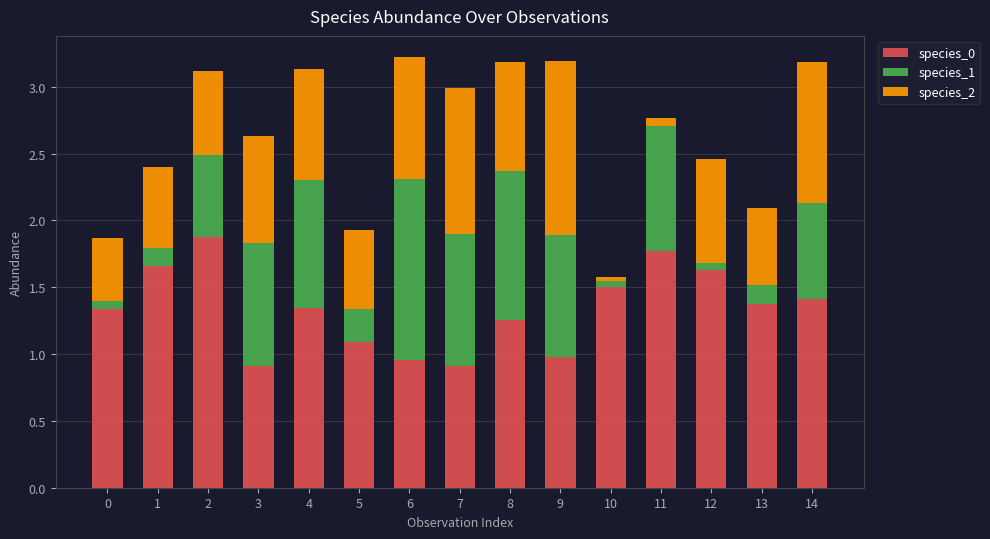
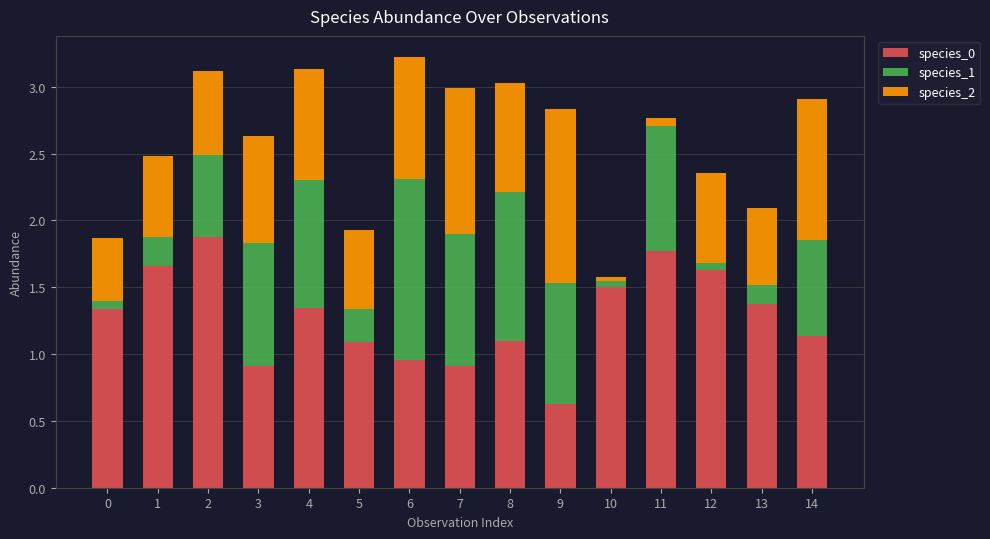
  {
    "species_0": {
      "0": 1.33,
      "1": 1.66,
      "2": 1.88,
      "3": 0.91,
      "4": 1.35,
      "5": 1.09,
      "6": 0.96,
      "7": 0.91,
-     "8": 1.25,
-     "9": 0.98,
+     "8": 1.09,
+     "9": 0.62,
      "10": 1.50,
      "11": 1.77,
      "12": 1.63,
      "13": 1.38,
-     "14": 1.41
+     "14": 1.13
    },
    "species_1": {
      "0": 0.06,
-     "1": 0.13,
+     "1": 0.22,
      "2": 0.61,
      "3": 0.93,
      "4": 0.96,
      "5": 0.24,
      "6": 1.35,
      "7": 0.99,
      "8": 1.12,
      "9": 0.91,
      "10": 0.04,
      "11": 0.93,
      "12": 0.05,
      "13": 0.14,
      "14": 0.72
    },
    "species_2": {
      "0": 0.47,
      "1": 0.61,
      "2": 0.63,
      "3": 0.80,
      "4": 0.83,
      "5": 0.59,
      "6": 0.91,
      "7": 1.09,
      "8": 0.81,
      "9": 1.30,
      "10": 0.03,
      "11": 0.06,
-     "12": 0.78,
+     "12": 0.67,
      "13": 0.57,
      "14": 1.05
    }
  }
